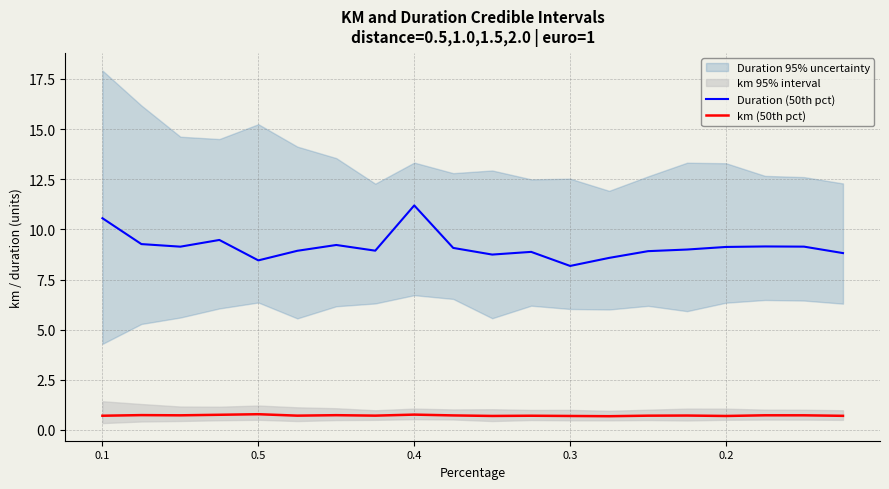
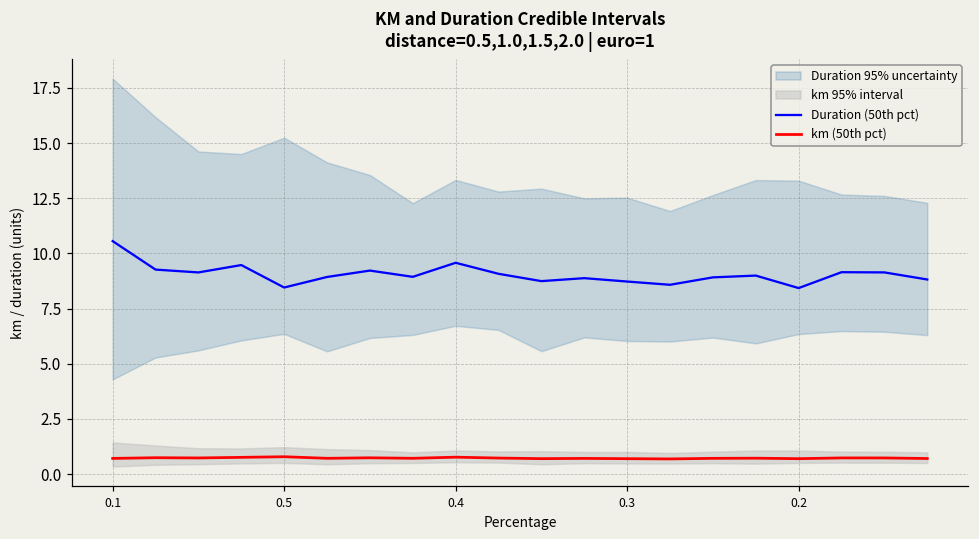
  {
    "Duration (50th pct)": {
      "0.1": 10.6,
      "0.5": 8.5,
-     "0.4": 11.2,
-     "0.3": 8.2,
-     "0.2": 9.1
+     "0.4": 9.6,
+     "0.3": 8.7,
+     "0.2": 8.4
    },
    "km (50th pct)": {
      "0.1": 0.7,
      "0.5": 0.8,
      "0.4": 0.8,
      "0.3": 0.7,
      "0.2": 0.7
    }
  }
